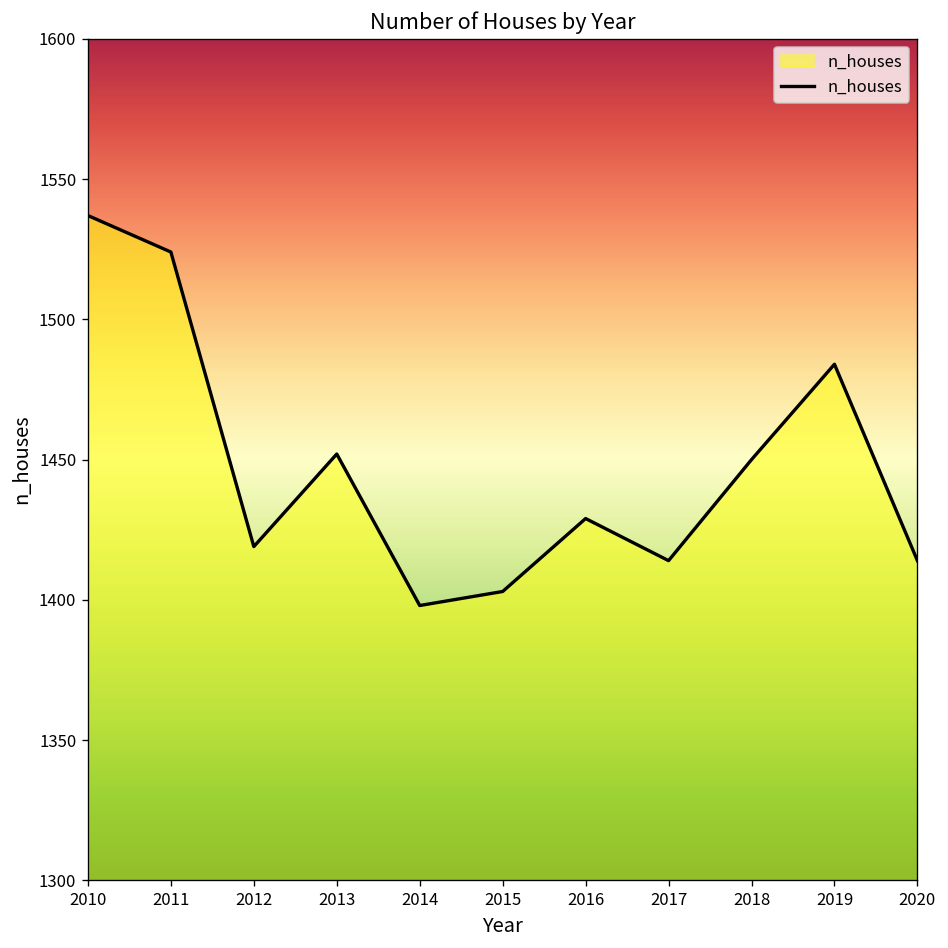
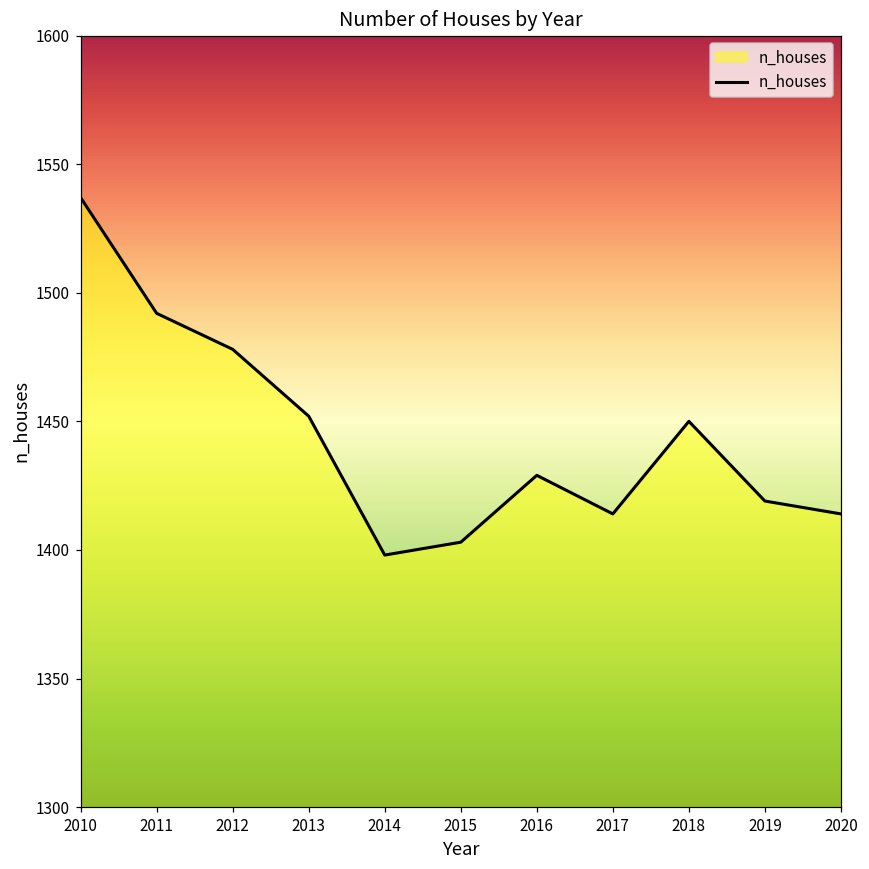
  {
    "2010": 1537,
-   "2011": 1524,
-   "2012": 1419,
+   "2011": 1492,
+   "2012": 1478,
    "2013": 1452,
    "2014": 1398,
    "2015": 1403,
    "2016": 1429,
    "2017": 1414,
    "2018": 1450,
-   "2019": 1484,
+   "2019": 1419,
    "2020": 1414
  }
